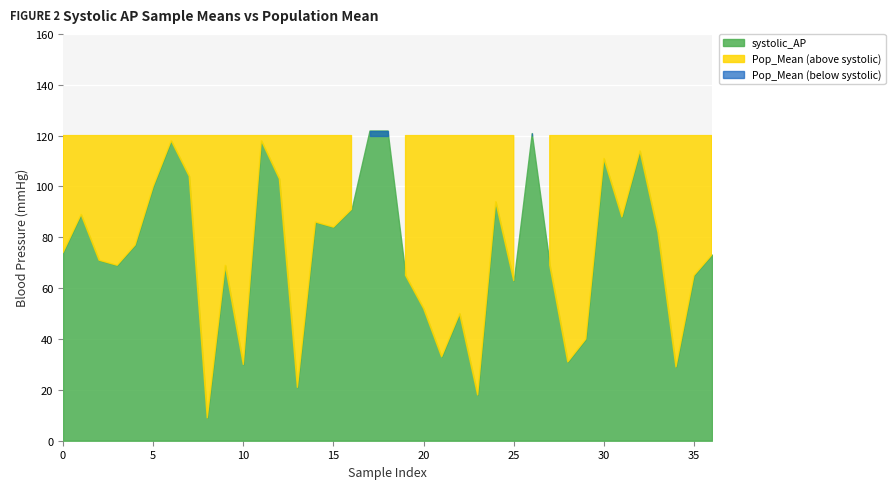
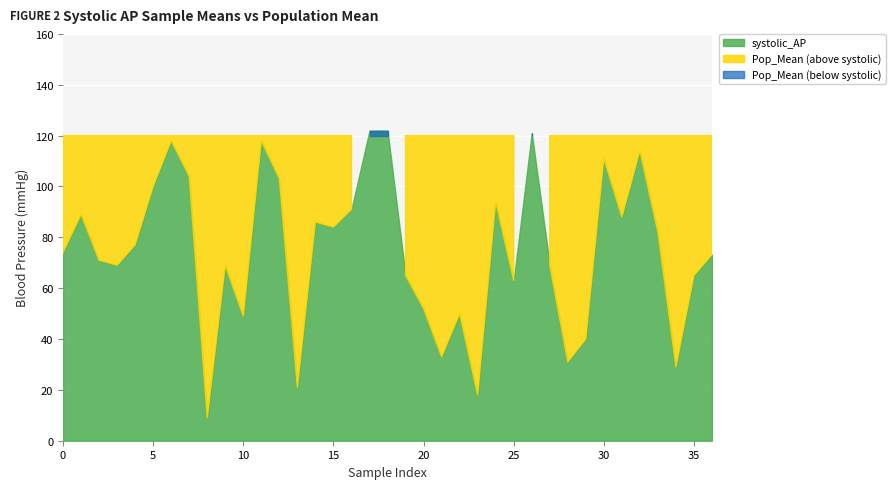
  {
    "0": 74,
    "5": 100,
-   "10": 30,
+   "10": 49,
    "15": 84,
    "20": 52,
    "25": 63,
    "30": 111,
    "35": 65
  }
